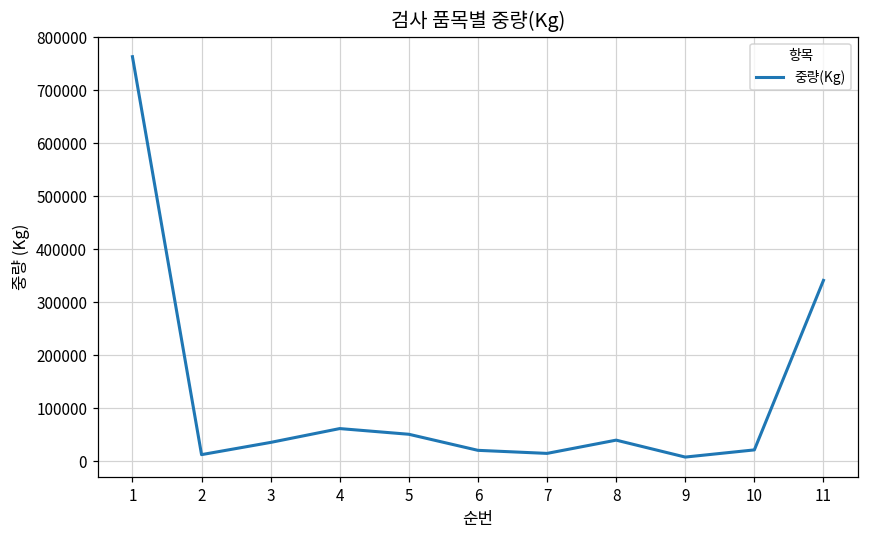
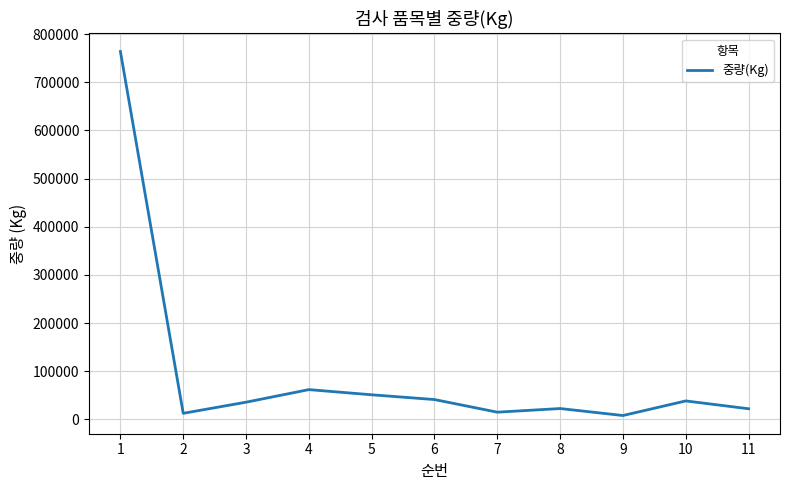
  {
    "1": 760000,
    "2": 10000,
    "3": 40000,
    "4": 60000,
    "5": 50000,
-   "6": 20000,
+   "6": 40000,
    "7": 10000,
-   "8": 40000,
+   "8": 20000,
    "9": 10000,
-   "10": 20000,
-   "11": 340000
+   "10": 40000,
+   "11": 20000
  }
